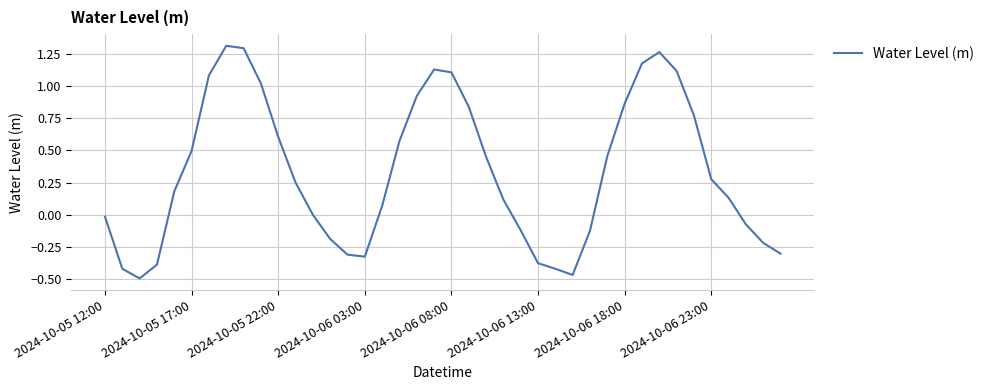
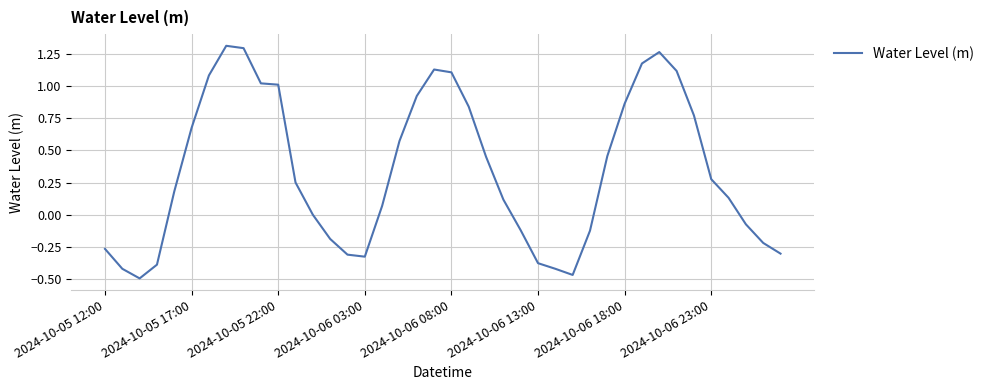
  {
-   "2024-10-05 12:00": -0.01,
-   "2024-10-05 17:00": 0.50,
-   "2024-10-05 22:00": 0.61,
+   "2024-10-05 12:00": -0.26,
+   "2024-10-05 17:00": 0.68,
+   "2024-10-05 22:00": 1.01,
    "2024-10-06 03:00": -0.32,
    "2024-10-06 08:00": 1.11,
    "2024-10-06 13:00": -0.37,
    "2024-10-06 18:00": 0.86,
    "2024-10-06 23:00": 0.28
  }
